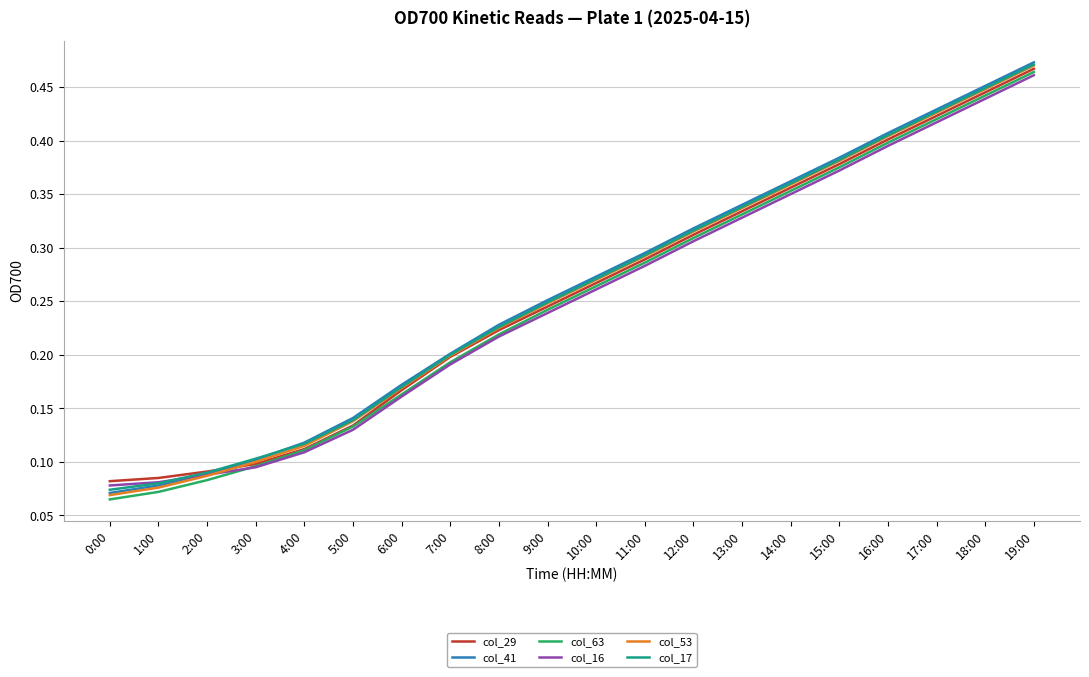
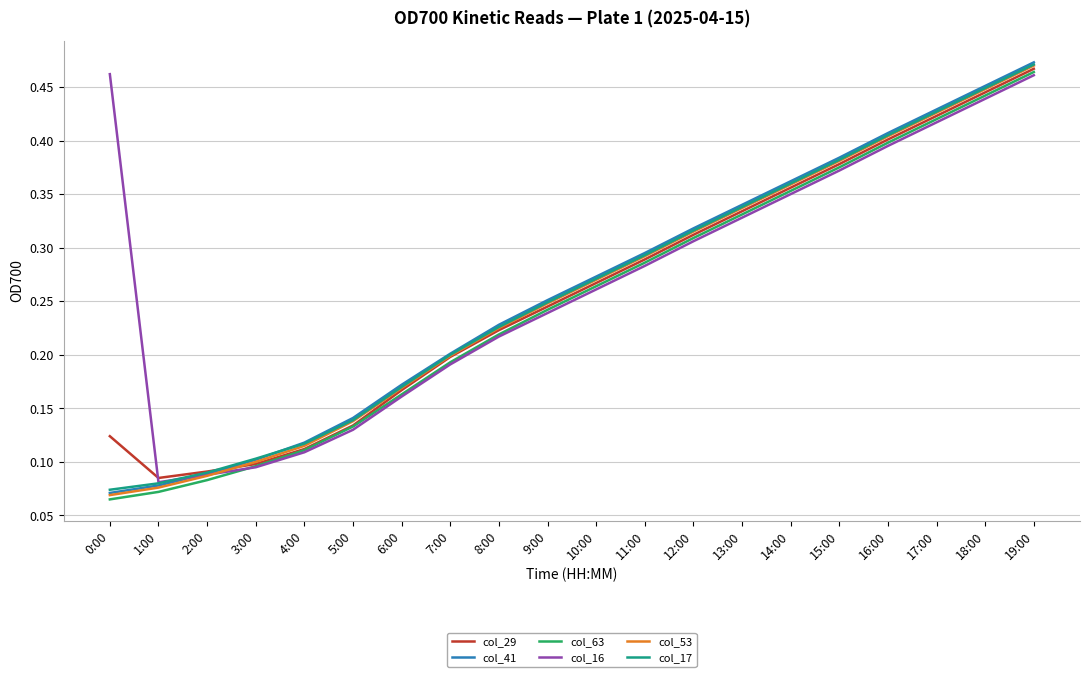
  {
    "col_29": {
-     "0:00": 0.082,
+     "0:00": 0.124,
      "1:00": 0.085,
      "9:00": 0.245,
      "10:00": 0.267,
      "11:00": 0.289,
      "12:00": 0.312,
      "13:00": 0.334,
      "14:00": 0.356,
      "15:00": 0.378,
      "16:00": 0.401,
      "17:00": 0.423,
      "18:00": 0.445,
      "19:00": 0.467
    },
    "col_16": {
-     "0:00": 0.078,
+     "0:00": 0.462,
      "5:00": 0.130,
      "9:00": 0.239,
      "10:00": 0.261,
      "11:00": 0.283,
      "12:00": 0.306,
      "13:00": 0.328,
      "14:00": 0.350,
      "15:00": 0.372,
      "16:00": 0.395,
      "17:00": 0.417,
      "18:00": 0.439,
      "19:00": 0.461
    }
  }
